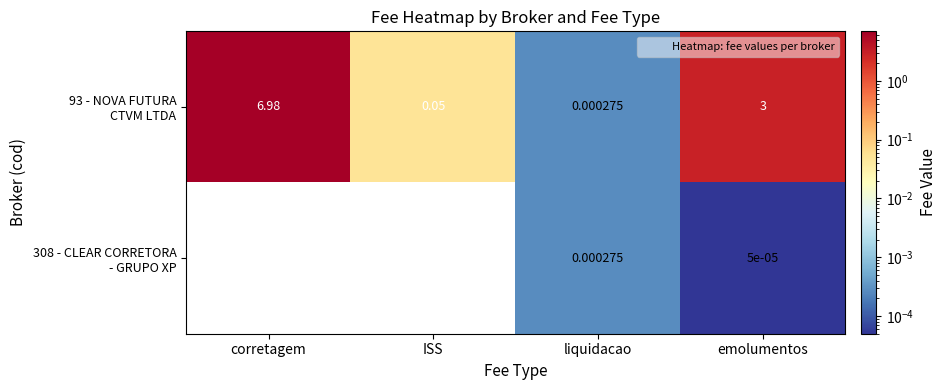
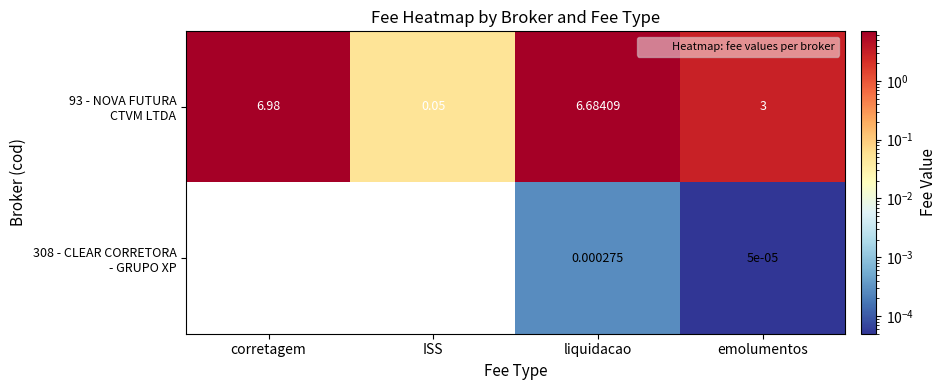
  {
    "93 - NOVA FUTURA CTVM LTDA": {
      "corretagem": "6.98",
      "ISS": "0.05",
-     "liquidacao": "0.000275",
+     "liquidacao": "6.68409",
      "emolumentos": "3"
    },
    "308 - CLEAR CORRETORA - GRUPO XP": {
      "liquidacao": "0.000275",
      "emolumentos": "5e-05"
    }
  }
